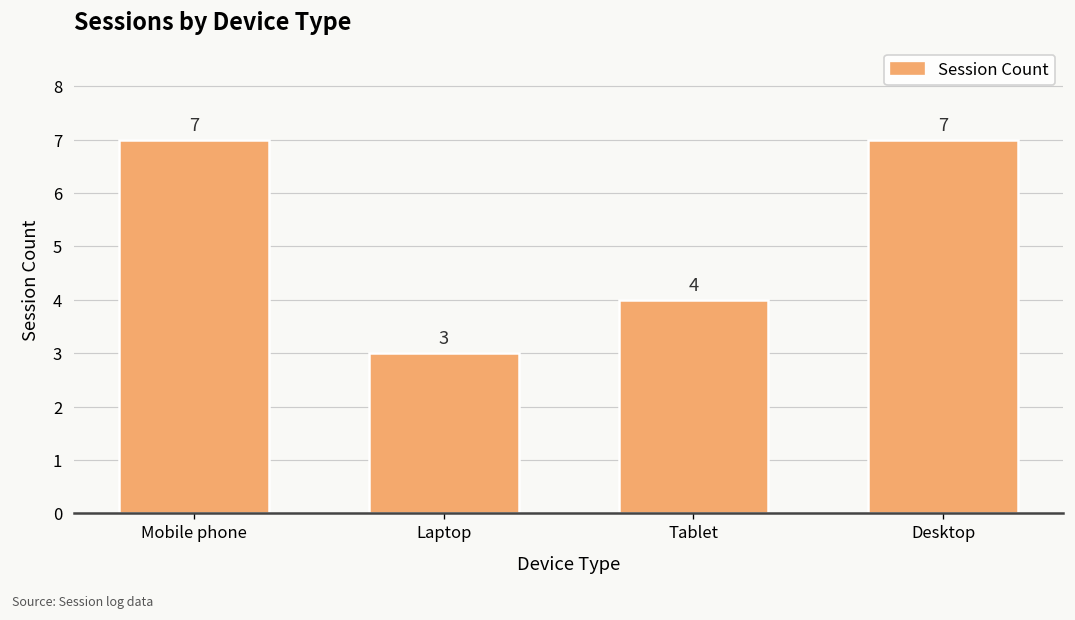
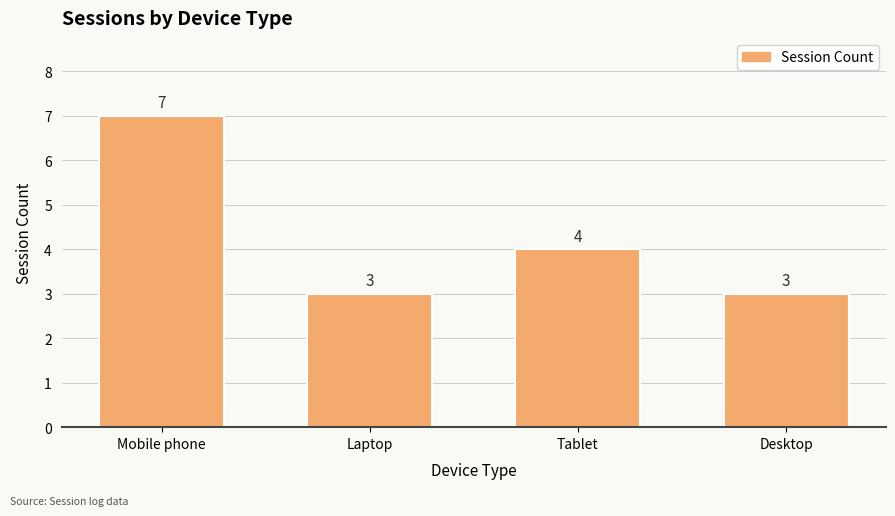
  {
    "Mobile phone": 7,
    "Laptop": 3,
    "Tablet": 4,
-   "Desktop": 7
+   "Desktop": 3
  }
